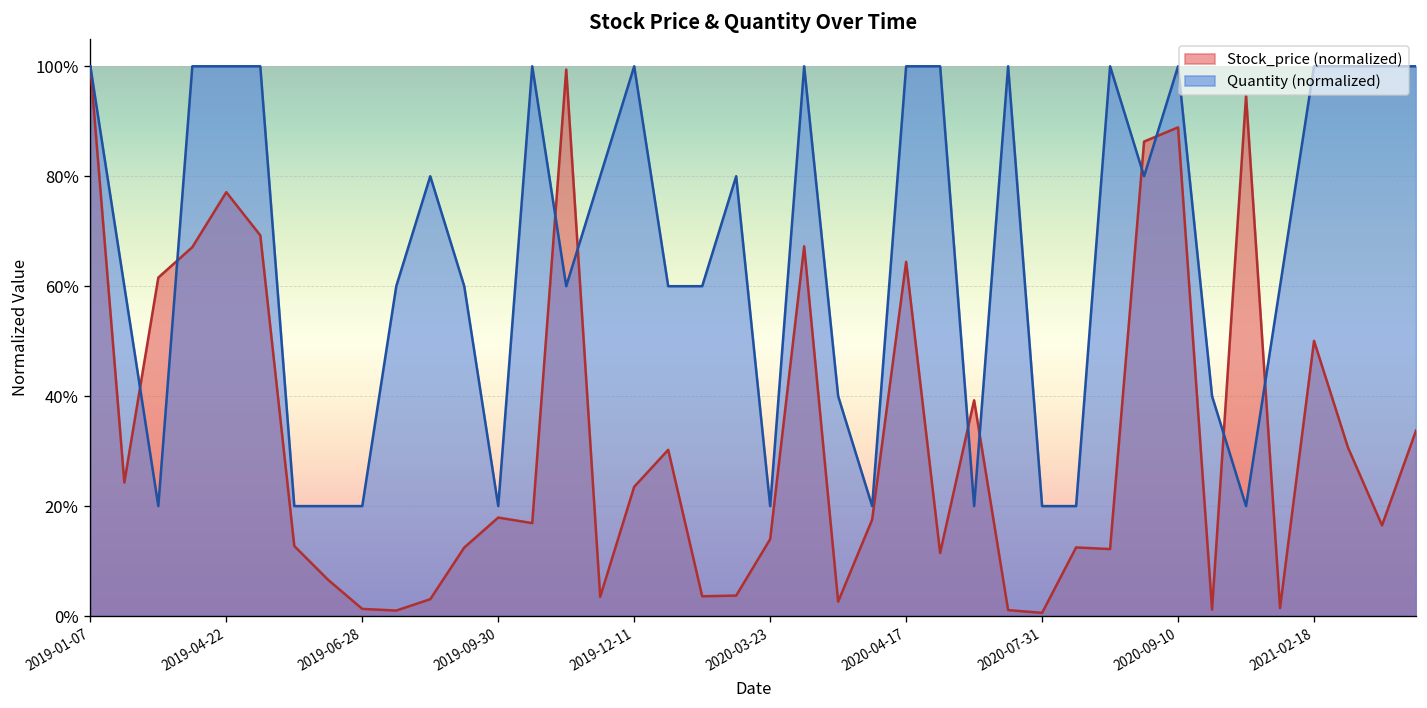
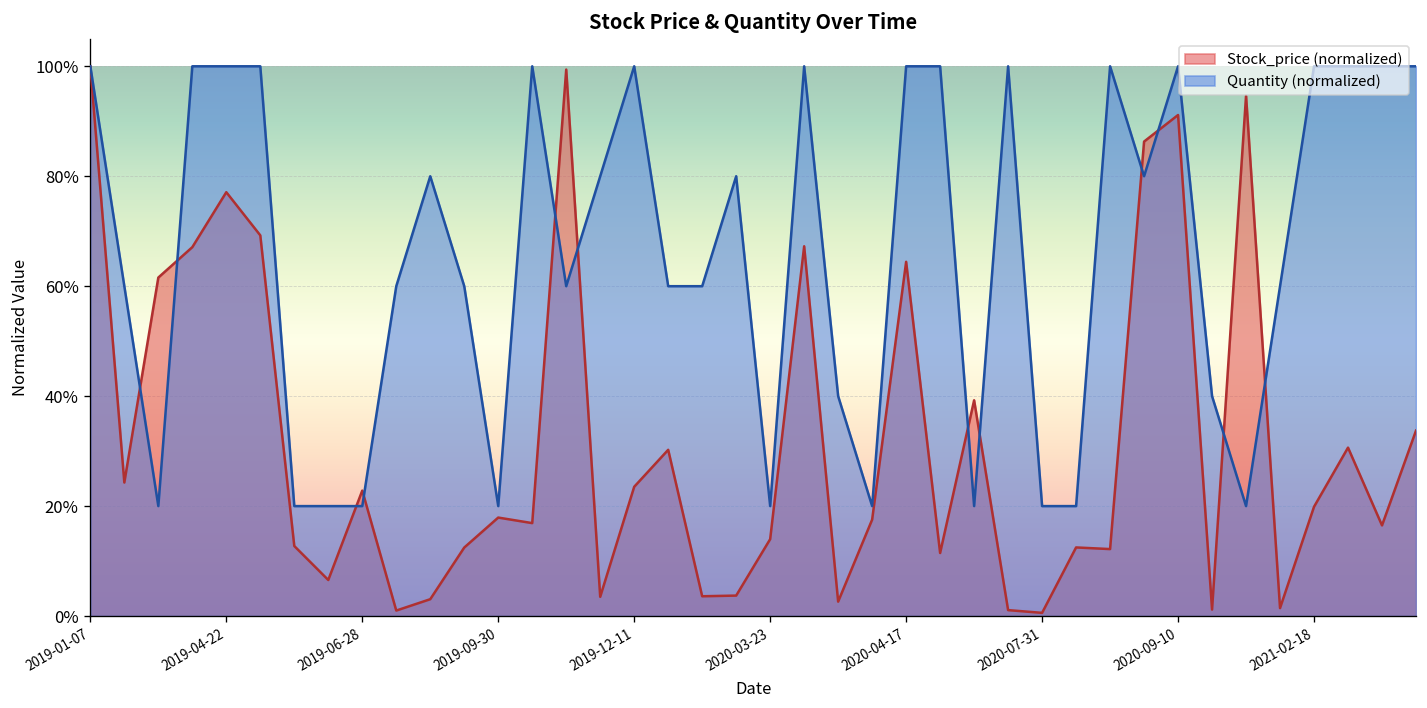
  {
    "Stock_price (normalized)": {
      "2019-04-22": "77%",
-     "2019-06-28": "1%",
+     "2019-06-28": "23%",
      "2019-09-30": "18%",
      "2019-12-11": "24%",
      "2020-03-23": "14%",
      "2020-04-17": "64%",
      "2020-07-31": "1%",
-     "2020-09-10": "89%",
-     "2021-02-18": "50%"
+     "2020-09-10": "91%",
+     "2021-02-18": "20%"
    },
    "Quantity (normalized)": {
      "2019-04-22": "100%",
      "2019-06-28": "20%",
      "2019-09-30": "20%",
      "2019-12-11": "100%",
      "2020-03-23": "20%",
      "2020-04-17": "100%",
      "2020-07-31": "20%",
      "2020-09-10": "100%"
    }
  }
